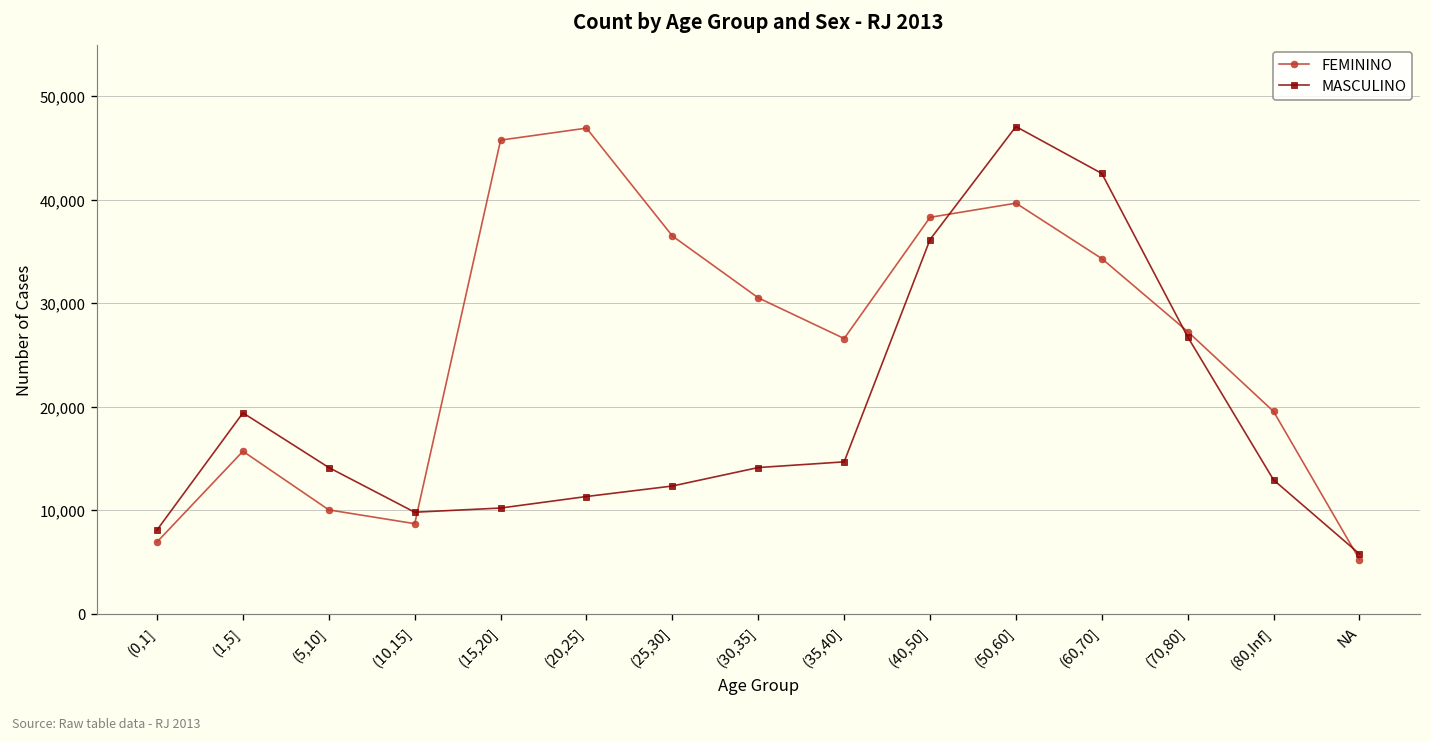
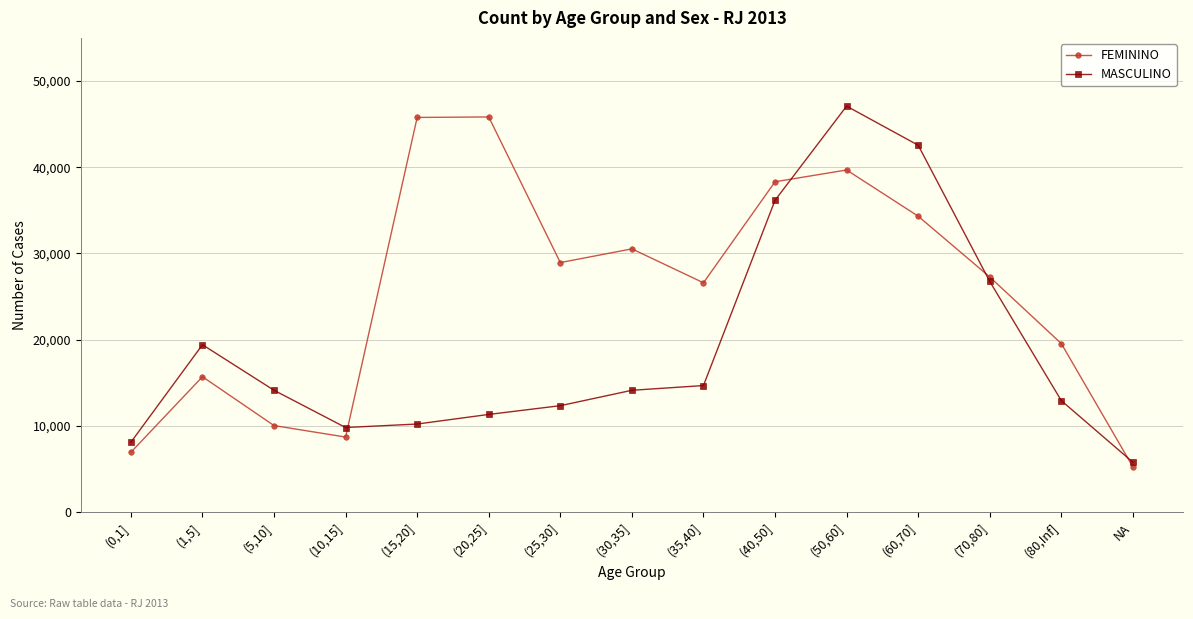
  {
    "FEMININO": {
      "(0,1]": "7,000",
      "(1,5]": "16,000",
      "(5,10]": "10,000",
      "(10,15]": "9,000",
      "(15,20]": "46,000",
-     "(20,25]": "47,000",
-     "(25,30]": "37,000",
+     "(20,25]": "46,000",
+     "(25,30]": "29,000",
      "(30,35]": "31,000",
      "(35,40]": "27,000",
      "(40,50]": "38,000",
      "(50,60]": "40,000",
      "(60,70]": "34,000",
      "(70,80]": "27,000",
      "(80,Inf]": "20,000",
      "NA": "5,000"
    },
    "MASCULINO": {
      "(0,1]": "8,000",
      "(1,5]": "19,000",
      "(5,10]": "14,000",
      "(10,15]": "10,000",
      "(15,20]": "10,000",
      "(20,25]": "11,000",
      "(25,30]": "12,000",
      "(30,35]": "14,000",
      "(35,40]": "15,000",
      "(40,50]": "36,000",
      "(50,60]": "47,000",
      "(60,70]": "43,000",
      "(70,80]": "27,000",
      "(80,Inf]": "13,000",
      "NA": "6,000"
    }
  }
